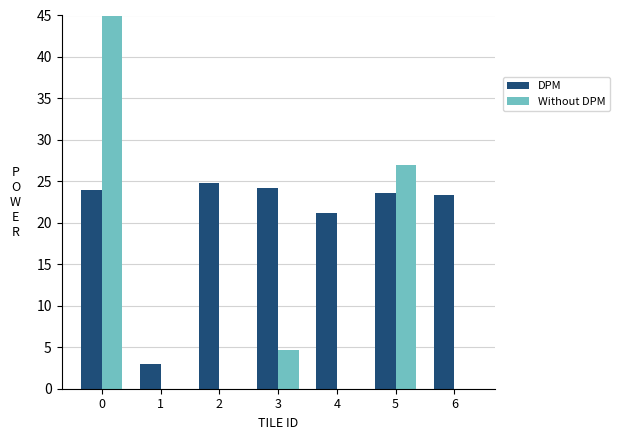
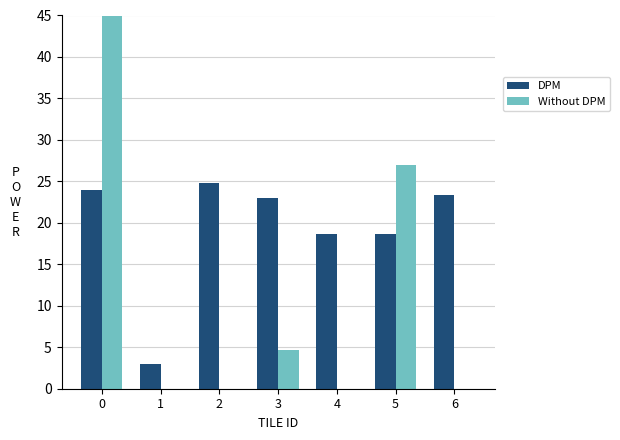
  {
    "DPM": {
      "0": 24,
      "1": 3,
      "2": 25,
-     "3": 24,
-     "4": 21,
-     "5": 24,
+     "3": 23,
+     "4": 19,
+     "5": 19,
      "6": 23
    },
    "Without DPM": {
      "0": 45,
      "1": 0,
      "2": 0,
      "3": 5,
      "4": 0,
      "5": 27,
      "6": 0
    }
  }
